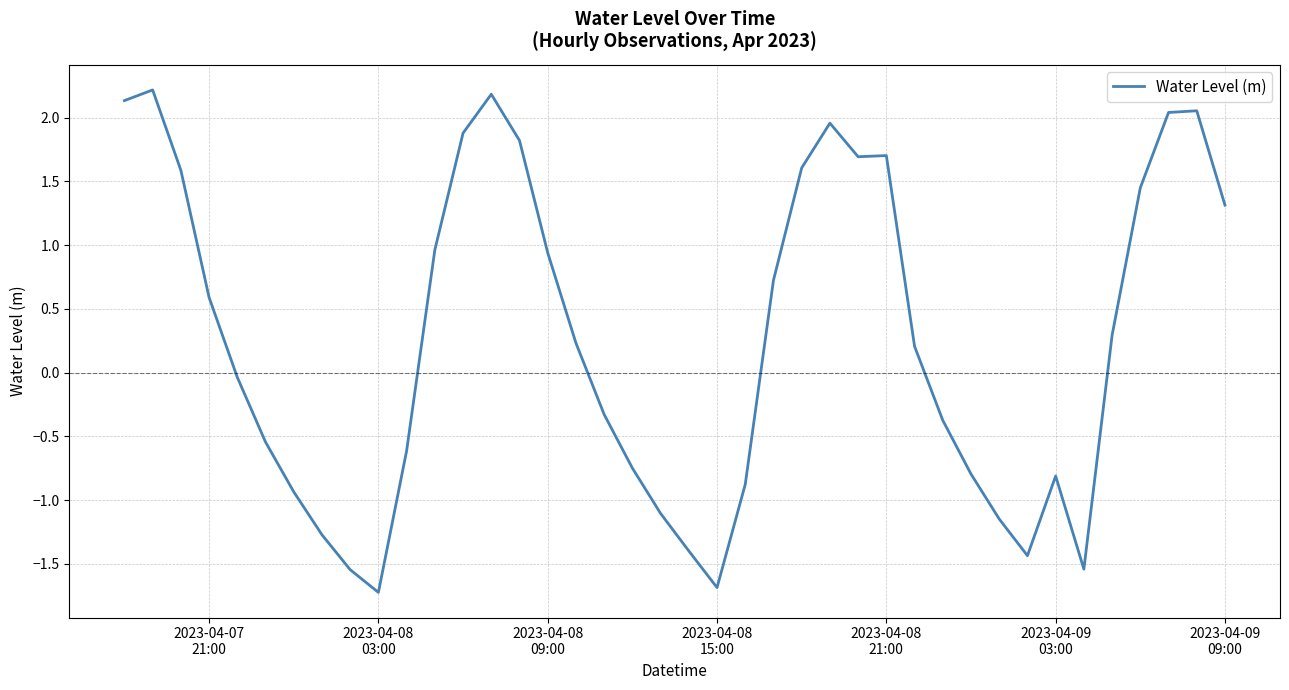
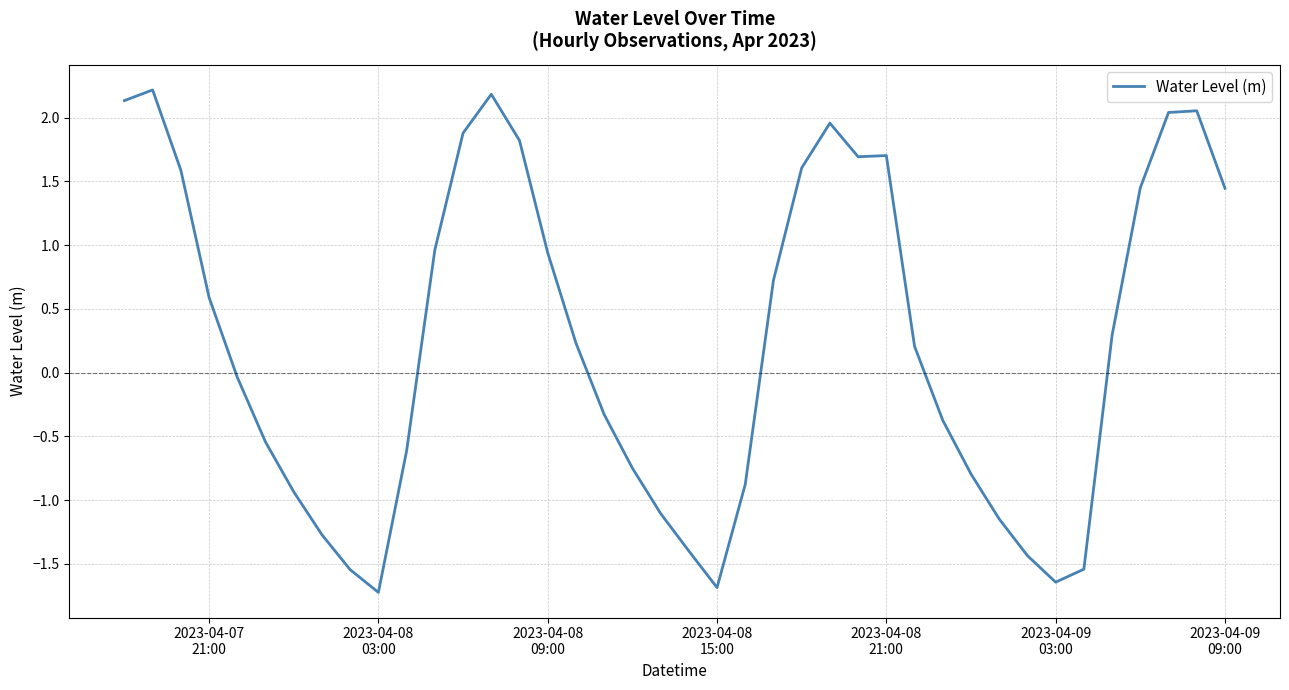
  {
    "2023-04-07 21:00": 0.59,
    "2023-04-08 03:00": -1.72,
    "2023-04-08 09:00": 0.94,
    "2023-04-08 15:00": -1.69,
    "2023-04-08 21:00": 1.70,
-   "2023-04-09 03:00": -0.81,
-   "2023-04-09 09:00": 1.31
+   "2023-04-09 03:00": -1.64,
+   "2023-04-09 09:00": 1.45
  }
